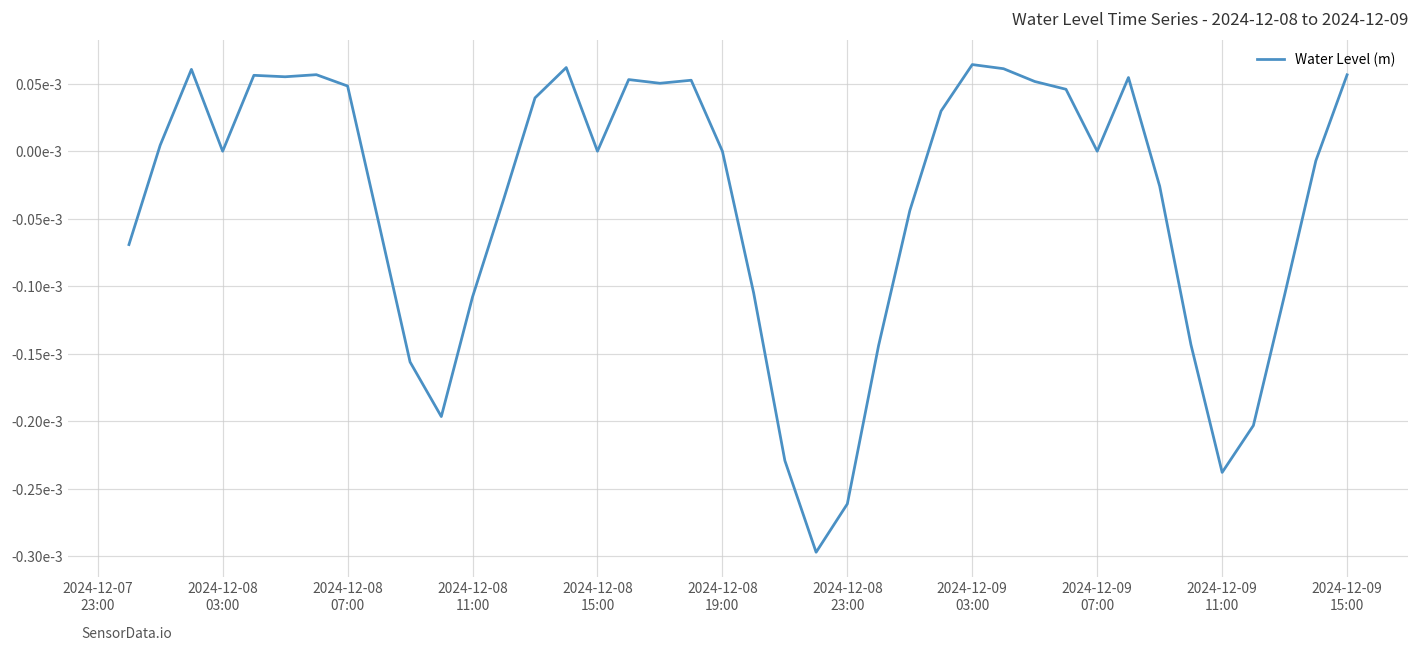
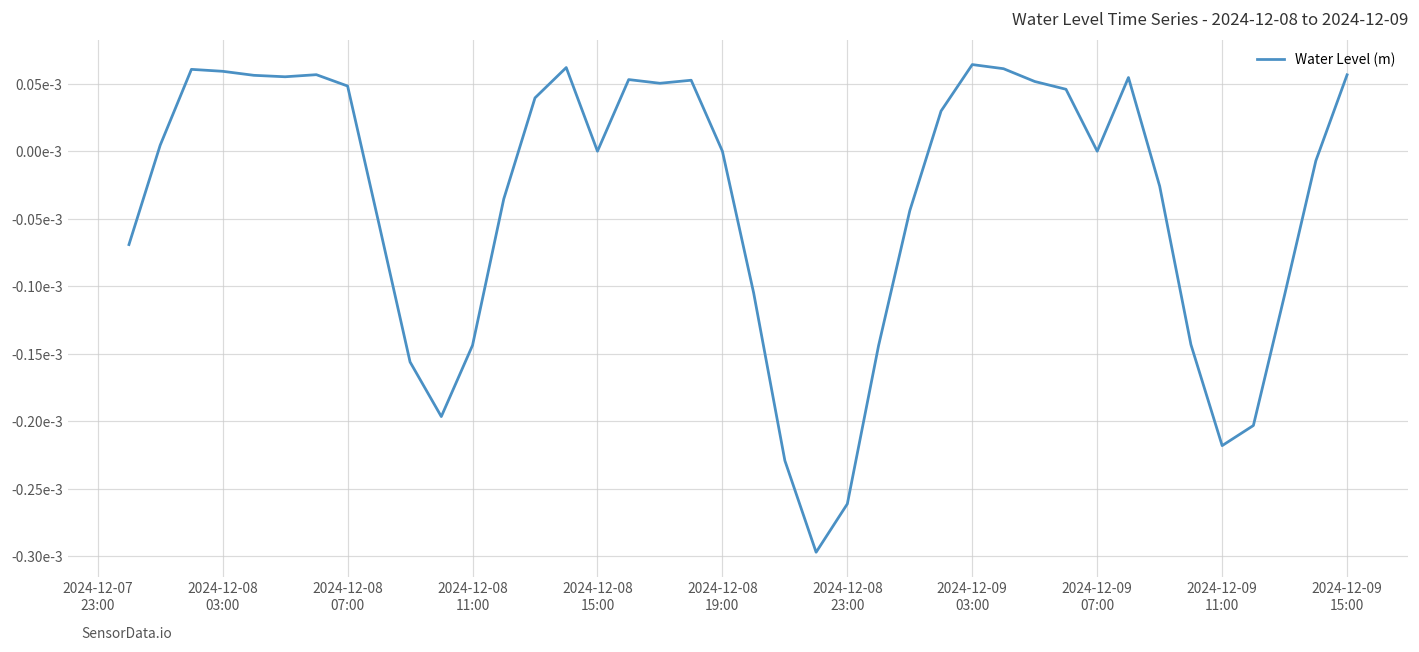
  {
-   "2024-12-08 03:00": 0.0000,
+   "2024-12-08 03:00": 0.0001,
    "2024-12-08 07:00": 0.000048,
-   "2024-12-08 11:00": -0.000108,
+   "2024-12-08 11:00": -0.000144,
    "2024-12-08 15:00": 0.000000,
    "2024-12-08 19:00": 0.000000,
    "2024-12-08 23:00": -0.000261,
    "2024-12-09 03:00": 0.000064,
    "2024-12-09 07:00": 0.000000,
-   "2024-12-09 11:00": -0.000238,
+   "2024-12-09 11:00": -0.000218,
    "2024-12-09 15:00": 0.000057
  }
